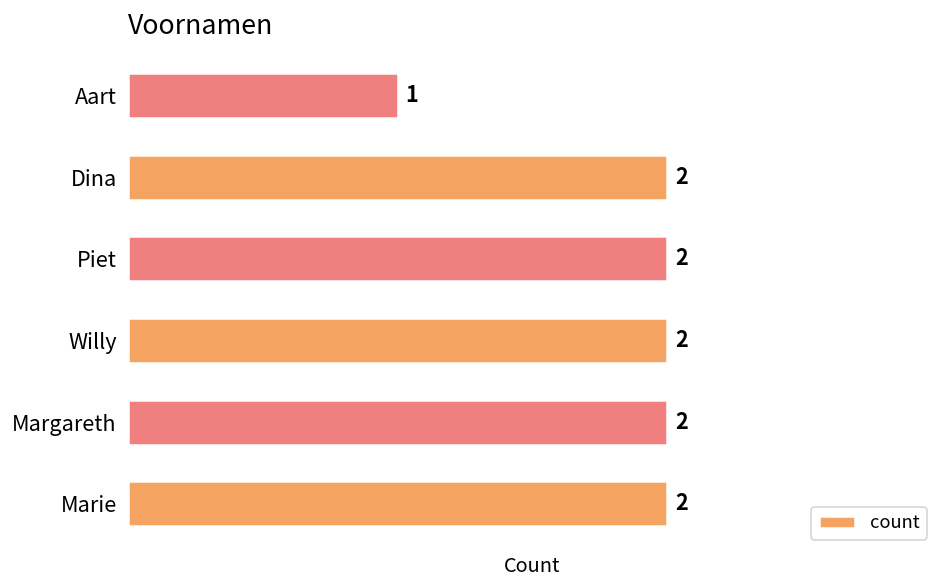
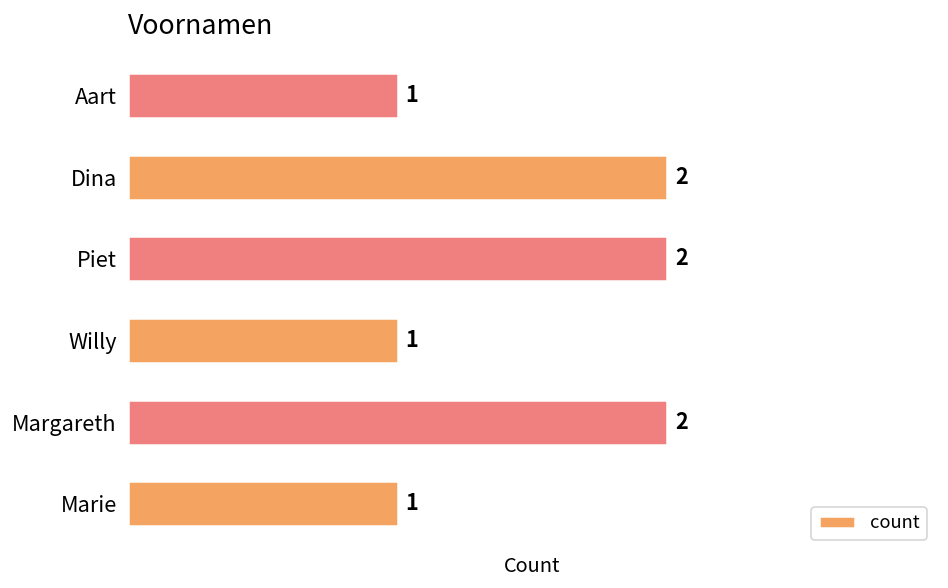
  {
    "Aart": 1,
    "Dina": 2,
    "Piet": 2,
-   "Willy": 2,
+   "Willy": 1,
    "Margareth": 2,
-   "Marie": 2
+   "Marie": 1
  }
